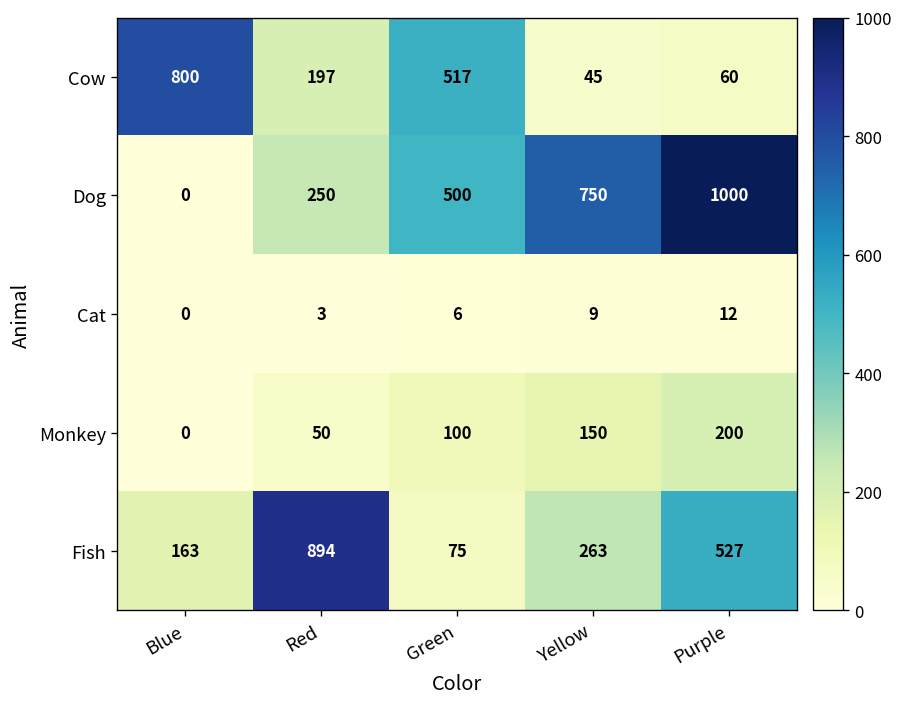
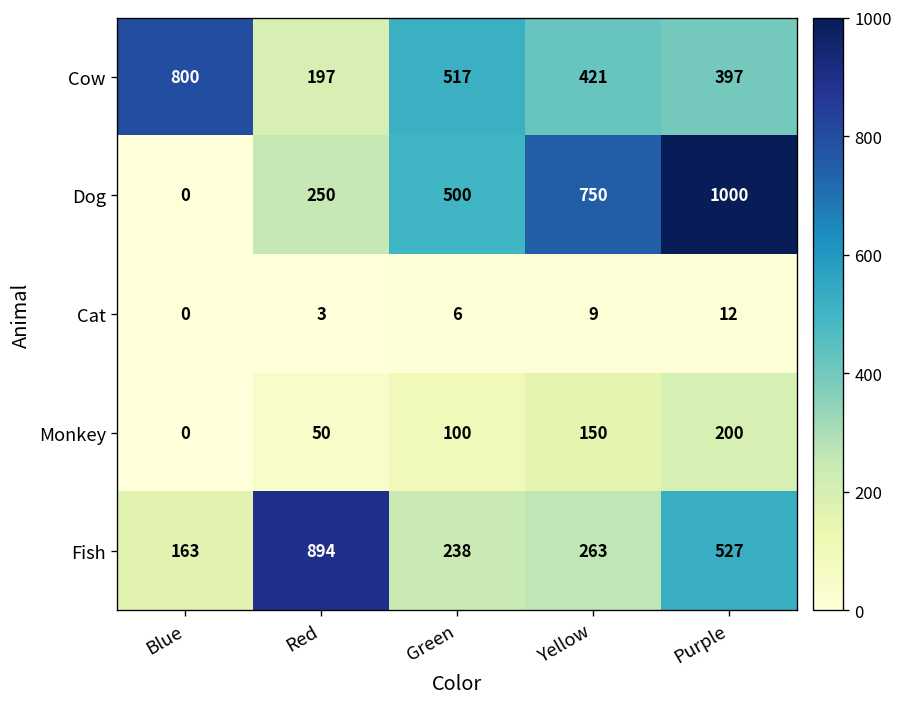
  {
    "Cow": {
      "Blue": 800,
      "Red": 197,
      "Green": 517,
-     "Yellow": 45,
-     "Purple": 60
+     "Yellow": 421,
+     "Purple": 397
    },
    "Dog": {
      "Blue": 0,
      "Red": 250,
      "Green": 500,
      "Yellow": 750,
      "Purple": 1000
    },
    "Cat": {
      "Blue": 0,
      "Red": 3,
      "Green": 6,
      "Yellow": 9,
      "Purple": 12
    },
    "Monkey": {
      "Blue": 0,
      "Red": 50,
      "Green": 100,
      "Yellow": 150,
      "Purple": 200
    },
    "Fish": {
      "Blue": 163,
      "Red": 894,
-     "Green": 75,
+     "Green": 238,
      "Yellow": 263,
      "Purple": 527
    }
  }
